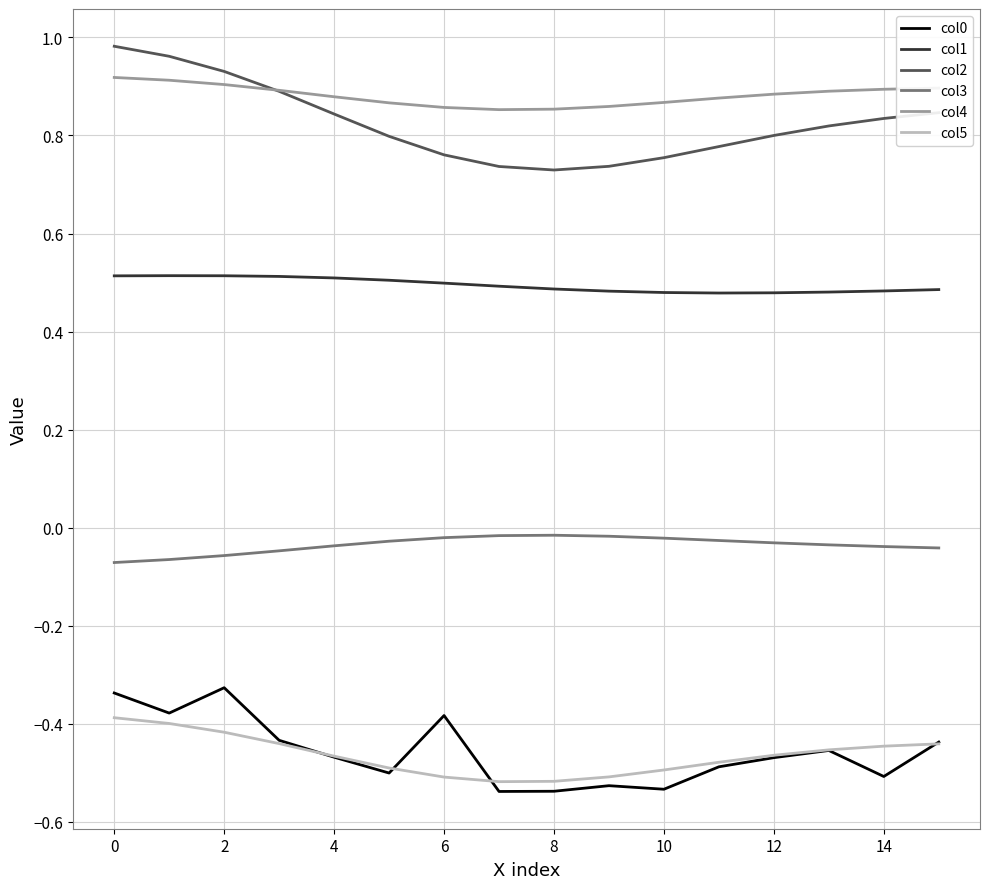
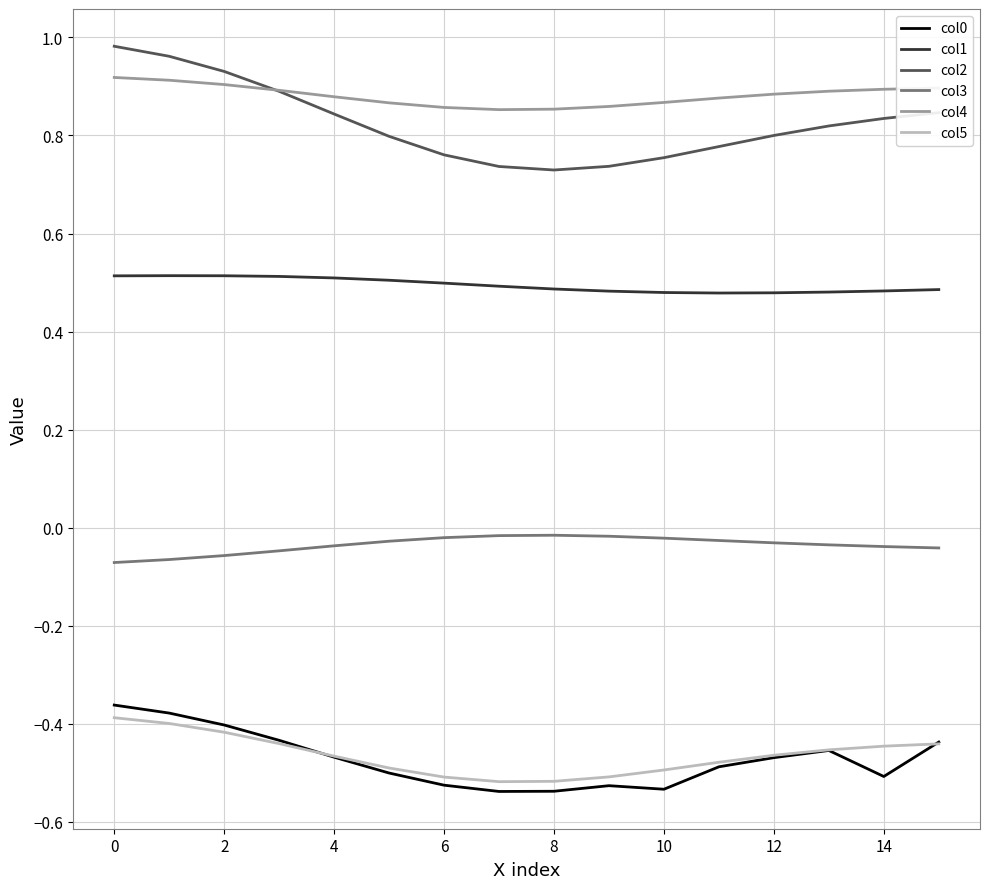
  {
    "col0": {
-     "0": -0.34,
-     "2": -0.33,
-     "6": -0.38,
+     "0": -0.36,
+     "2": -0.40,
+     "6": -0.52,
      "8": -0.54,
      "10": -0.53,
      "14": -0.51
    }
  }
